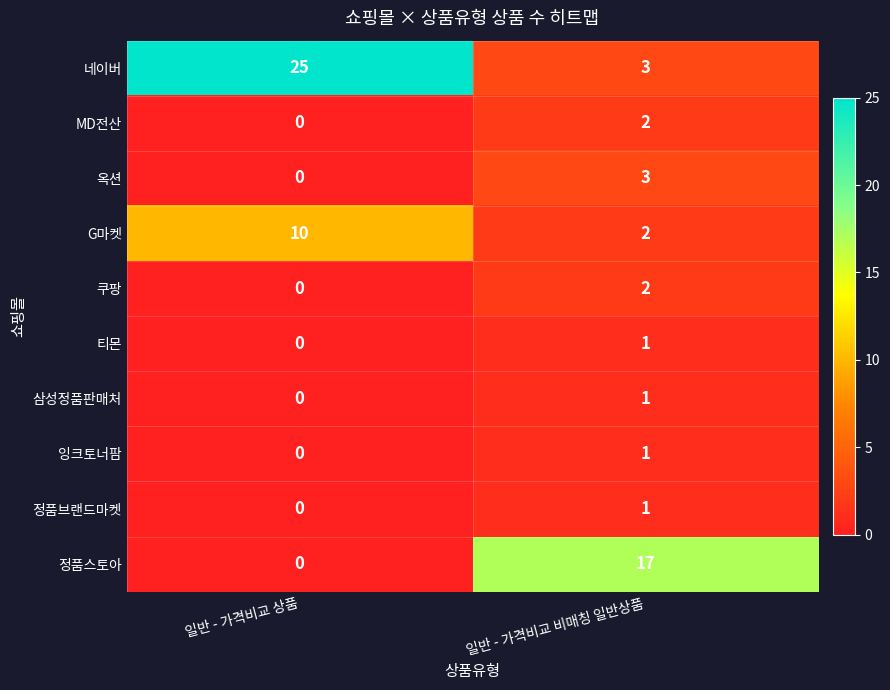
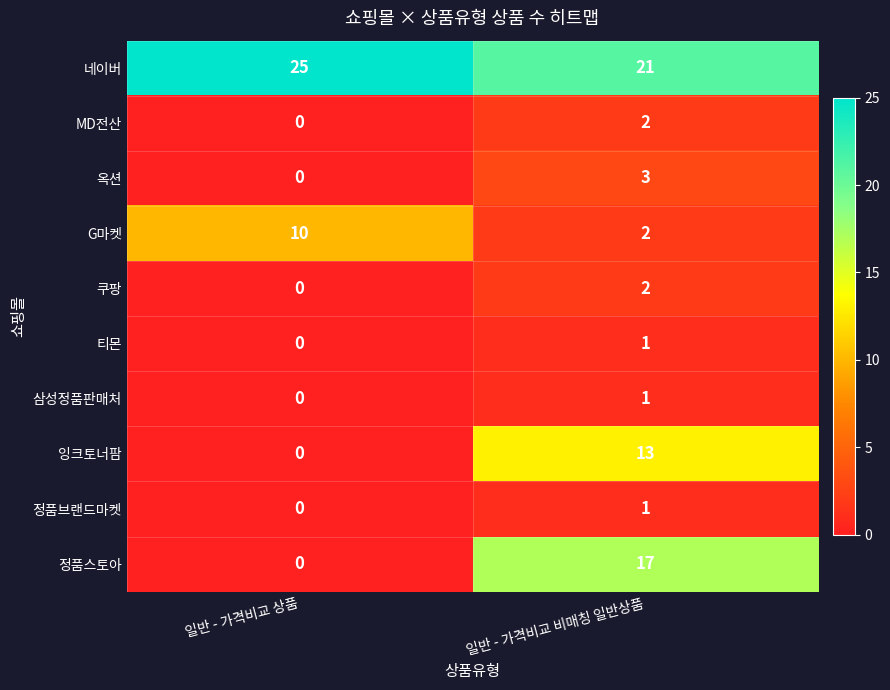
  {
    "네이버": {
      "일반 - 가격비교 상품": 25,
-     "일반 - 가격비교 비매칭 일반상품": 3
+     "일반 - 가격비교 비매칭 일반상품": 21
    },
    "MD전산": {
      "일반 - 가격비교 상품": 0,
      "일반 - 가격비교 비매칭 일반상품": 2
    },
    "옥션": {
      "일반 - 가격비교 상품": 0,
      "일반 - 가격비교 비매칭 일반상품": 3
    },
    "G마켓": {
      "일반 - 가격비교 상품": 10,
      "일반 - 가격비교 비매칭 일반상품": 2
    },
    "쿠팡": {
      "일반 - 가격비교 상품": 0,
      "일반 - 가격비교 비매칭 일반상품": 2
    },
    "티몬": {
      "일반 - 가격비교 상품": 0,
      "일반 - 가격비교 비매칭 일반상품": 1
    },
    "삼성정품판매처": {
      "일반 - 가격비교 상품": 0,
      "일반 - 가격비교 비매칭 일반상품": 1
    },
    "잉크토너팜": {
      "일반 - 가격비교 상품": 0,
-     "일반 - 가격비교 비매칭 일반상품": 1
+     "일반 - 가격비교 비매칭 일반상품": 13
    },
    "정품브랜드마켓": {
      "일반 - 가격비교 상품": 0,
      "일반 - 가격비교 비매칭 일반상품": 1
    },
    "정품스토아": {
      "일반 - 가격비교 상품": 0,
      "일반 - 가격비교 비매칭 일반상품": 17
    }
  }
